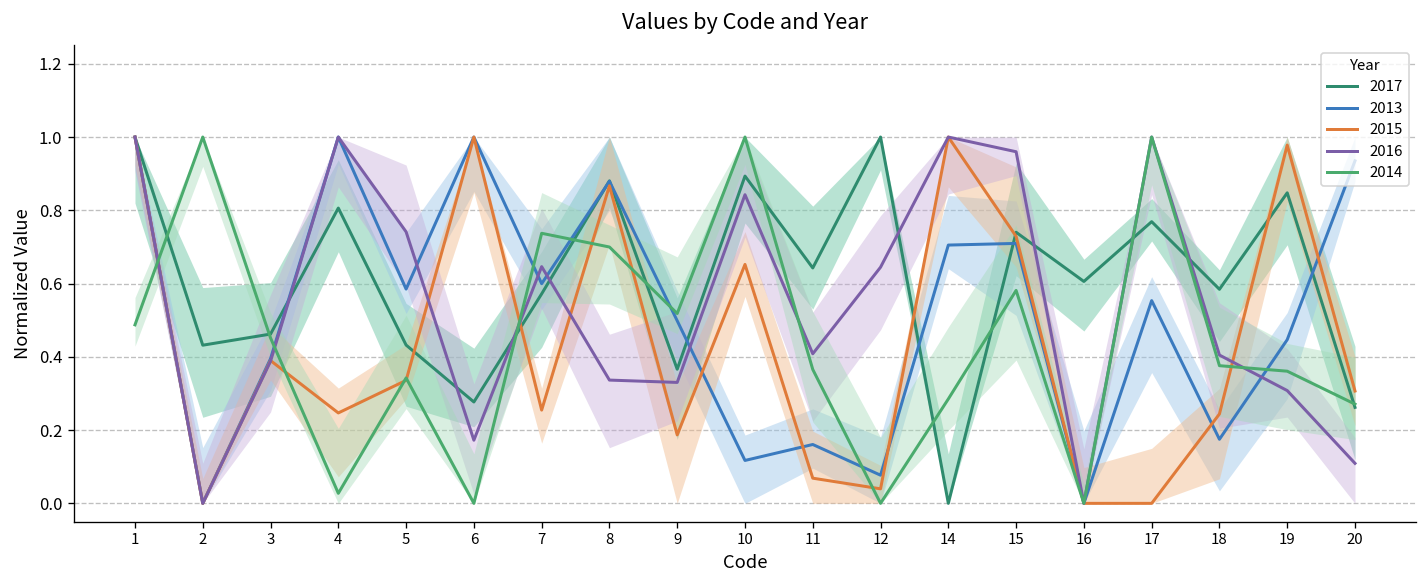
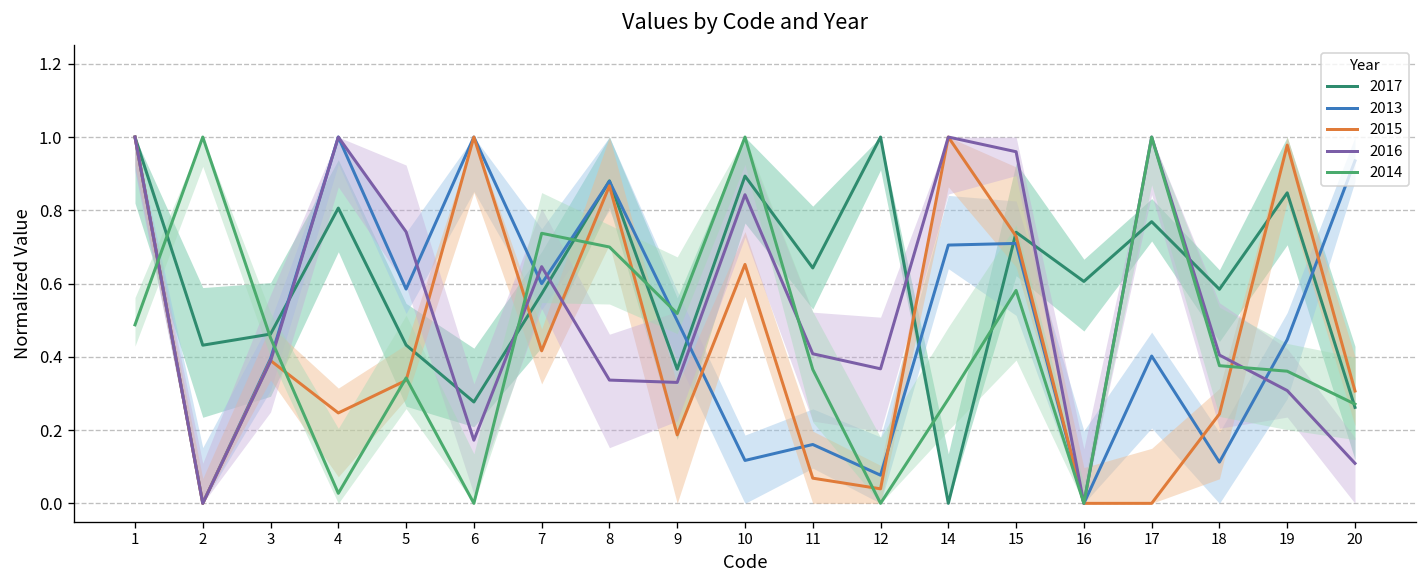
  {
    "2013": {
      "5": 0.58,
      "7": 0.60,
      "9": 0.50,
      "10": 0.12,
      "11": 0.16,
      "12": 0.08,
      "14": 0.71,
      "15": 0.71,
-     "17": 0.55,
-     "18": 0.17,
+     "17": 0.40,
+     "18": 0.11,
      "19": 0.45
    },
    "2015": {
      "4": 0.25,
-     "7": 0.25,
+     "7": 0.42,
      "8": 0.87,
      "9": 0.19,
      "10": 0.65,
      "11": 0.07,
      "12": 0.04,
      "15": 0.73,
      "17": 0.00,
      "18": 0.24,
      "19": 0.98,
      "20": 0.31
    },
    "2016": {
      "6": 0.17,
      "7": 0.65,
      "8": 0.34,
      "10": 0.84,
      "11": 0.41,
-     "12": 0.64,
+     "12": 0.37,
      "15": 0.96,
      "18": 0.40,
      "19": 0.31,
      "20": 0.11
    }
  }
